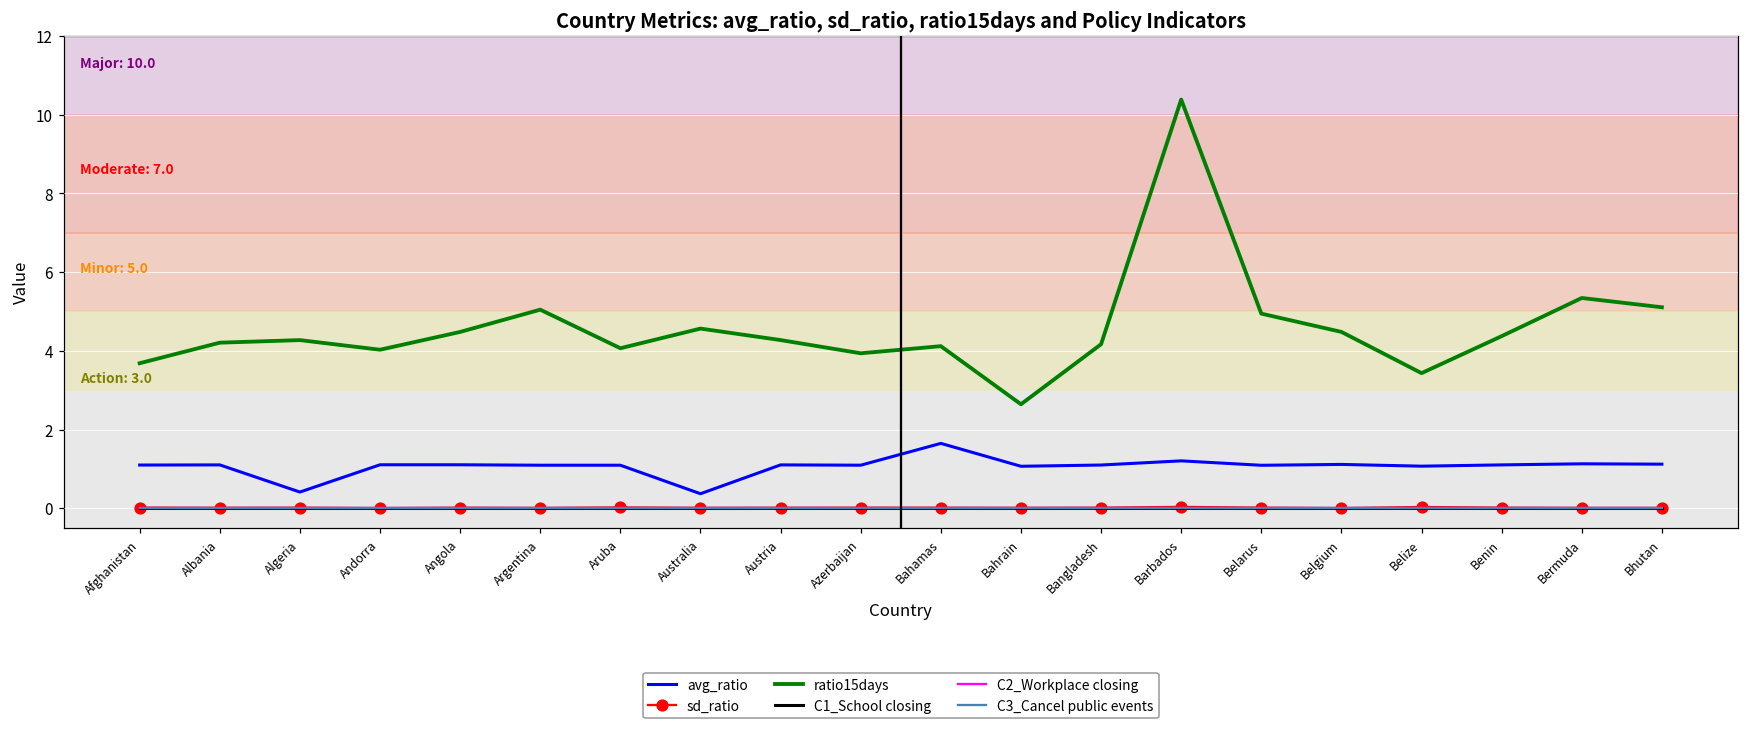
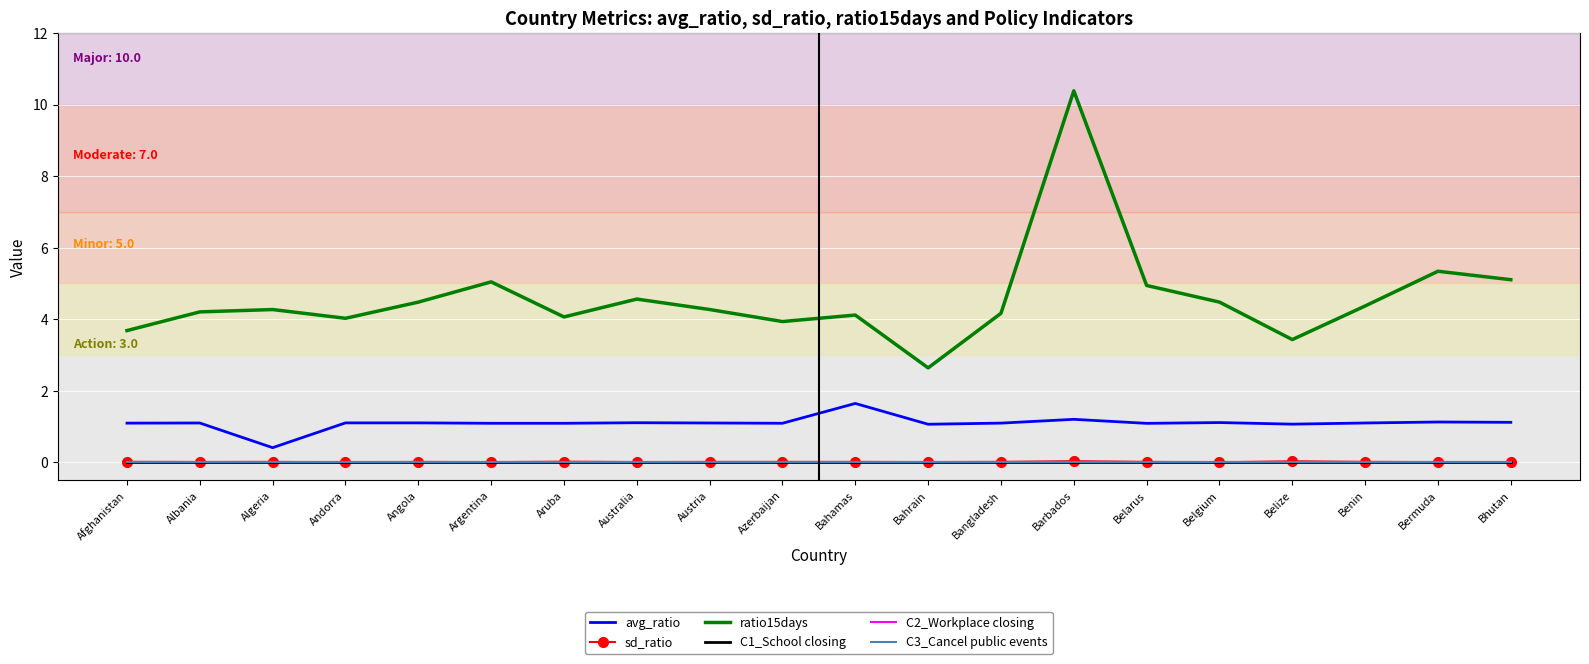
  {
    "avg_ratio": {
      "Afghanistan": 1.1,
      "Albania": 1.1,
      "Algeria": 0.4,
      "Andorra": 1.1,
      "Angola": 1.1,
      "Argentina": 1.1,
      "Aruba": 1.1,
-     "Australia": 0.4,
+     "Australia": 1.1,
      "Austria": 1.1,
      "Azerbaijan": 1.1,
      "Bahamas": 1.6,
      "Bahrain": 1.1,
      "Bangladesh": 1.1,
      "Barbados": 1.2,
      "Belarus": 1.1,
      "Belgium": 1.1,
      "Belize": 1.1,
      "Benin": 1.1,
      "Bermuda": 1.1,
      "Bhutan": 1.1
    },
    "ratio15days": {
      "Albania": 4.2,
      "Algeria": 4.3,
      "Andorra": 4.0,
      "Angola": 4.5,
      "Argentina": 5.0,
      "Aruba": 4.1,
      "Australia": 4.6,
      "Austria": 4.3,
      "Azerbaijan": 3.9,
      "Bahamas": 4.1,
      "Bahrain": 2.6,
      "Bangladesh": 4.2,
      "Barbados": 10.4,
      "Belarus": 4.9,
      "Belgium": 4.5,
      "Belize": 3.4,
      "Benin": 4.4,
      "Bermuda": 5.3,
      "Bhutan": 5.1
    }
  }
